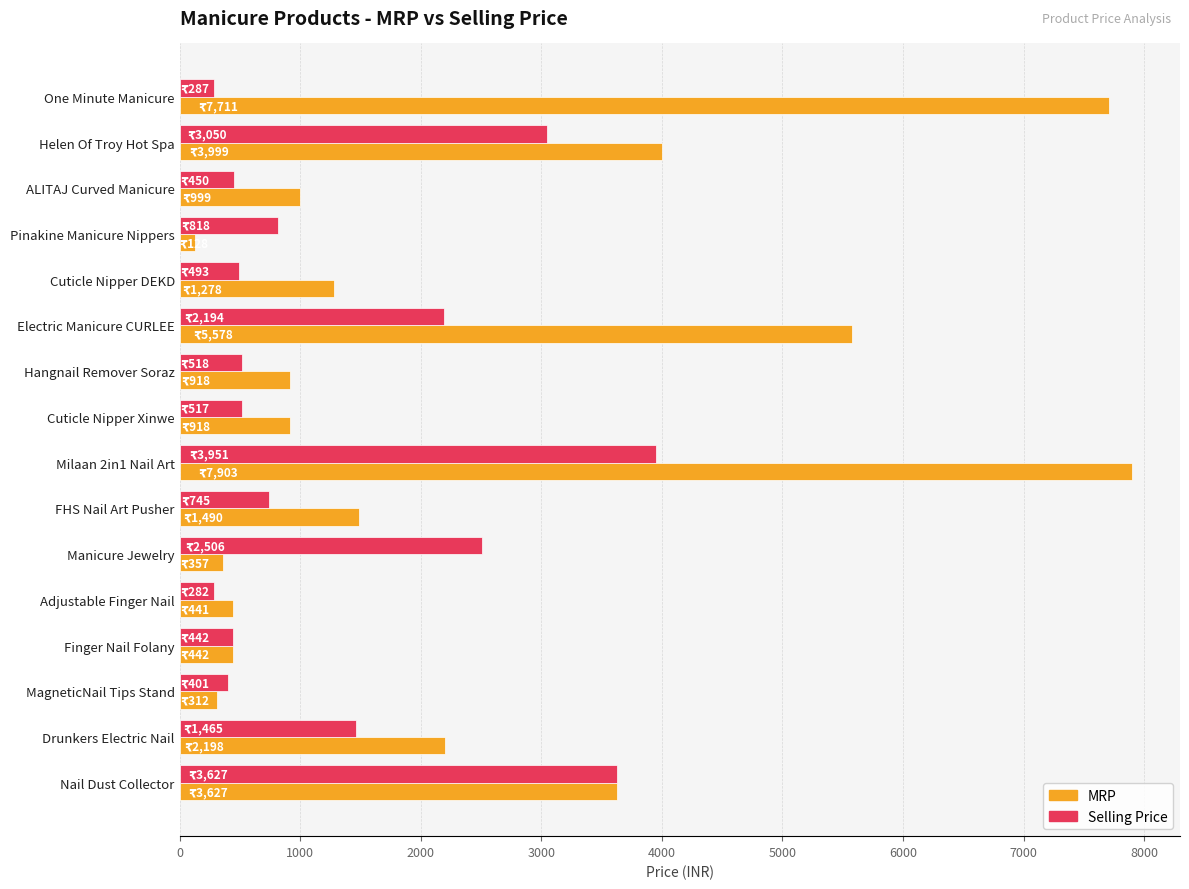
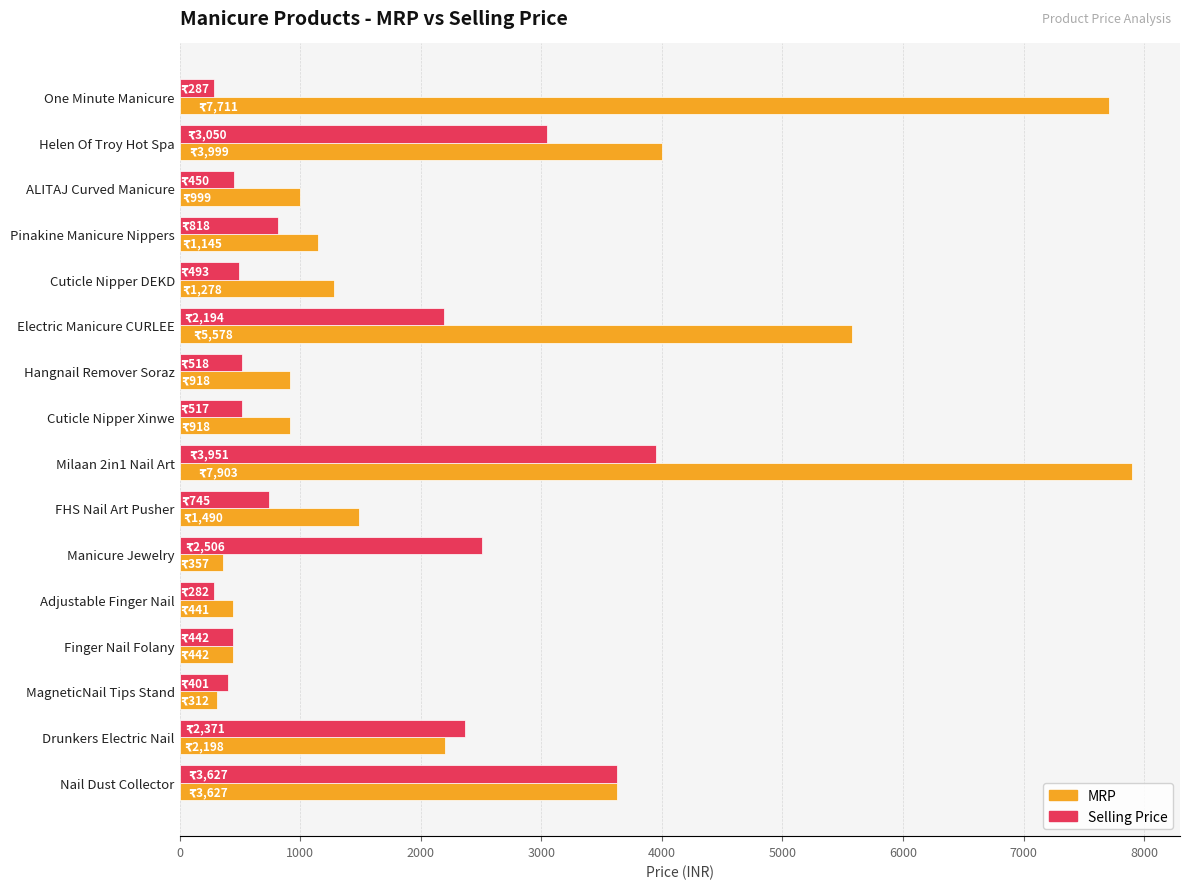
  {
    "MRP": {
-     "Pinakine Manicure Nippers": "130"
+     "Pinakine Manicure Nippers": "1150"
    },
    "Selling Price": {
      "One Minute Manicure": "287",
      "Helen Of Troy Hot Spa": "3,050",
      "ALITAJ Curved Manicure": "450",
      "Pinakine Manicure Nippers": "818",
      "Cuticle Nipper DEKD": "493",
      "Electric Manicure CURLEE": "2,194",
      "Hangnail Remover Soraz": "518",
      "Cuticle Nipper Xinwe": "517",
      "Milaan 2in1 Nail Art": "3,951",
      "FHS Nail Art Pusher": "745",
      "Manicure Jewelry": "2,506",
      "Adjustable Finger Nail": "282",
      "Finger Nail Folany": "442",
      "MagneticNail Tips Stand": "401",
-     "Drunkers Electric Nail": "1,465",
+     "Drunkers Electric Nail": "2,371",
      "Nail Dust Collector": "3,627"
    }
  }
